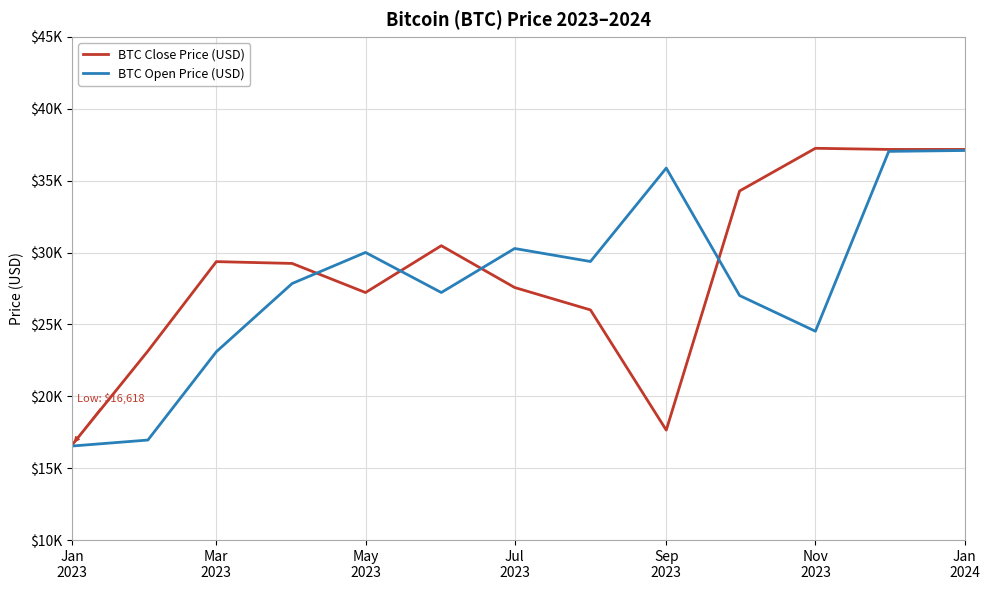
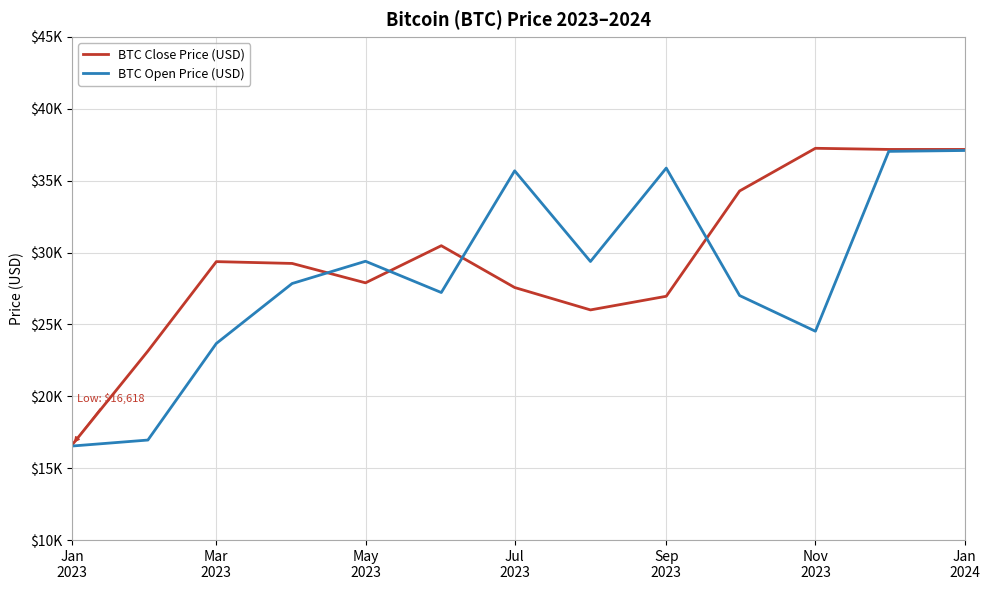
  {
    "BTC Close Price (USD)": {
      "Mar 2023": "$29400",
-     "May 2023": "$27200",
+     "May 2023": "$27900",
      "Jul 2023": "$27600",
-     "Sep 2023": "$17700",
+     "Sep 2023": "$27000",
      "Nov 2023": "$37300"
    },
    "BTC Open Price (USD)": {
-     "Mar 2023": "$23100",
-     "May 2023": "$30000",
-     "Jul 2023": "$30300",
+     "Mar 2023": "$23700",
+     "May 2023": "$29400",
+     "Jul 2023": "$35700",
      "Sep 2023": "$35900",
      "Nov 2023": "$24500"
    }
  }
